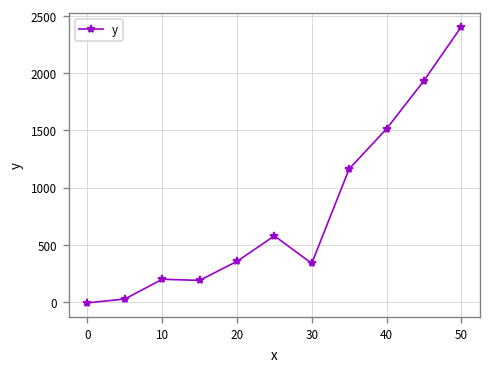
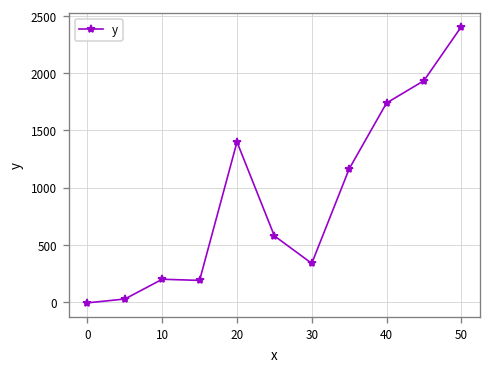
  {
    "0": 0,
    "10": 200,
-   "20": 400,
+   "20": 1400,
    "30": 300,
-   "40": 1500,
+   "40": 1700,
    "50": 2400
  }
